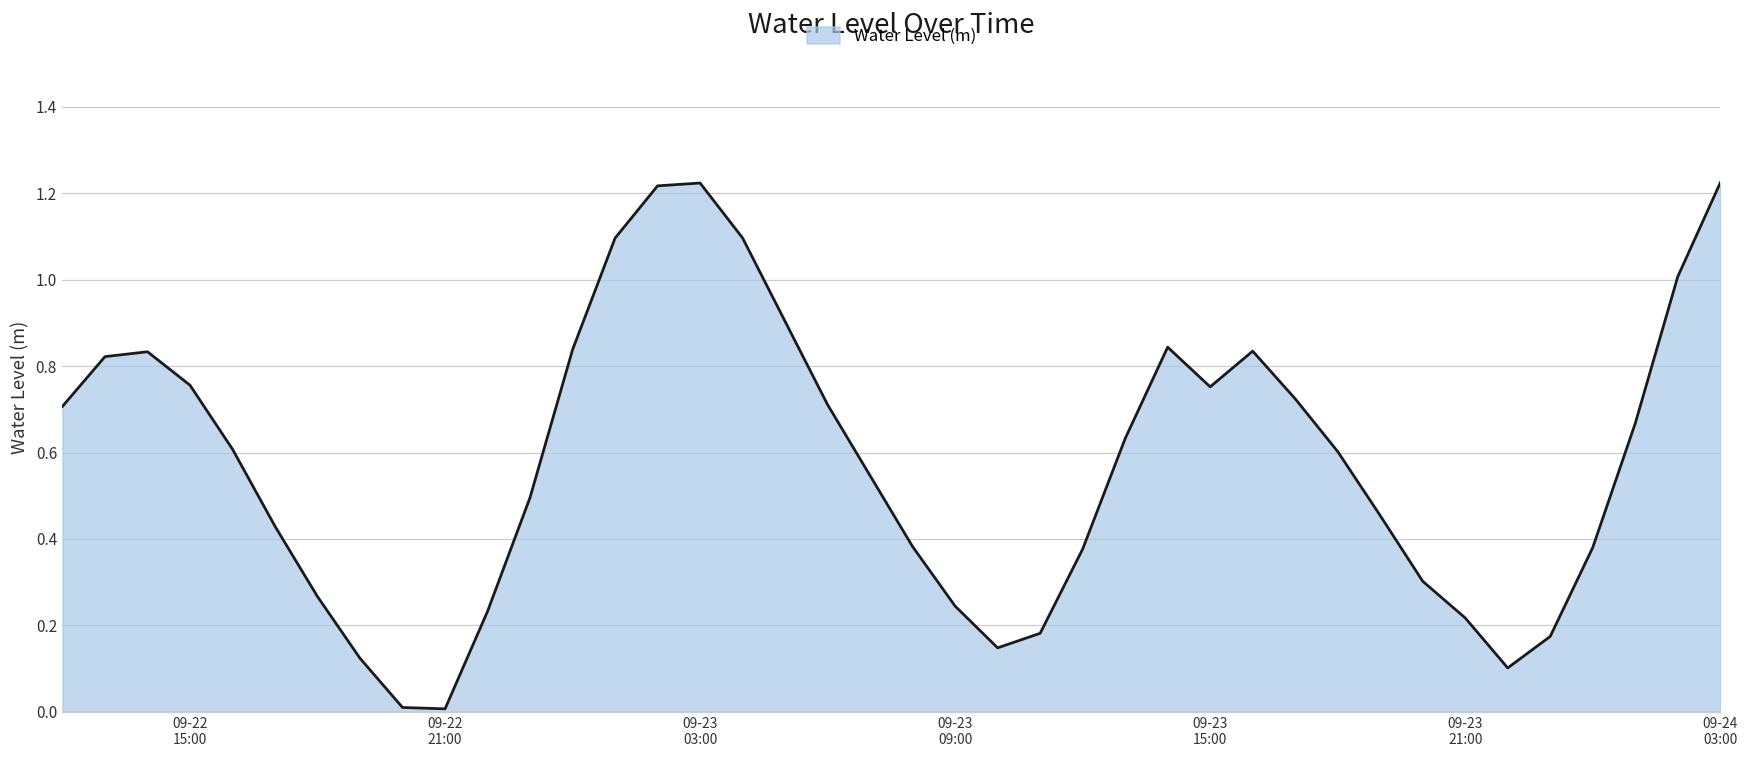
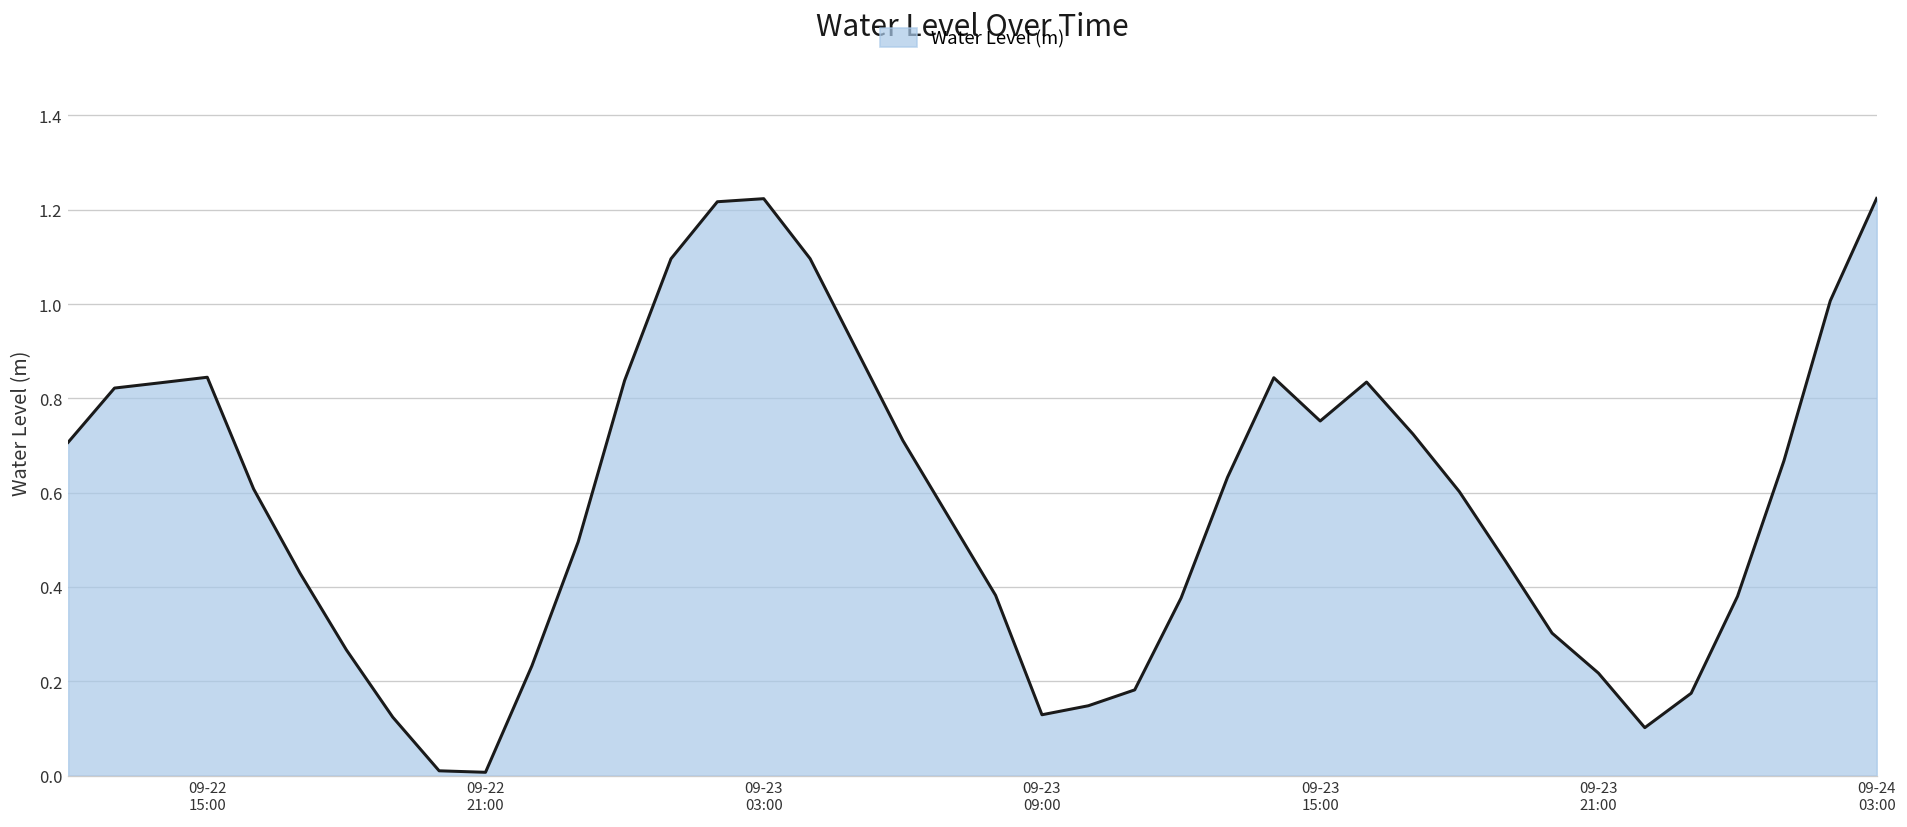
  {
-   "09-22 15:00": 0.76,
+   "09-22 15:00": 0.84,
    "09-22 21:00": 0.01,
    "09-23 03:00": 1.22,
-   "09-23 09:00": 0.24,
+   "09-23 09:00": 0.13,
    "09-23 15:00": 0.75,
    "09-23 21:00": 0.22,
    "09-24 03:00": 1.22
  }
